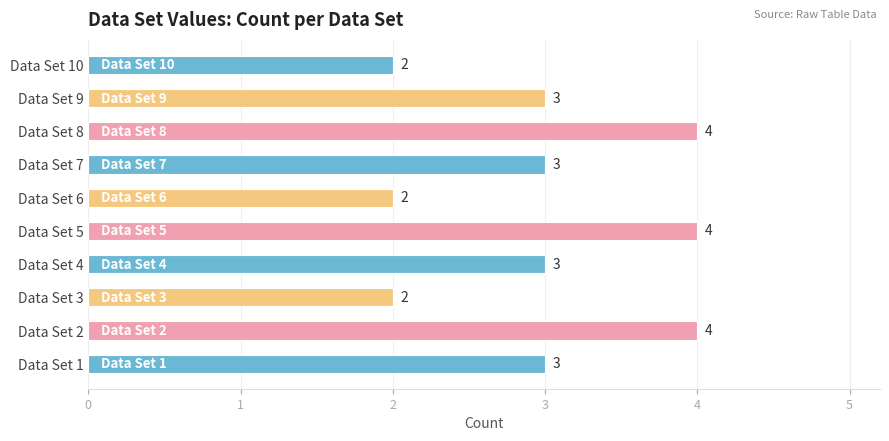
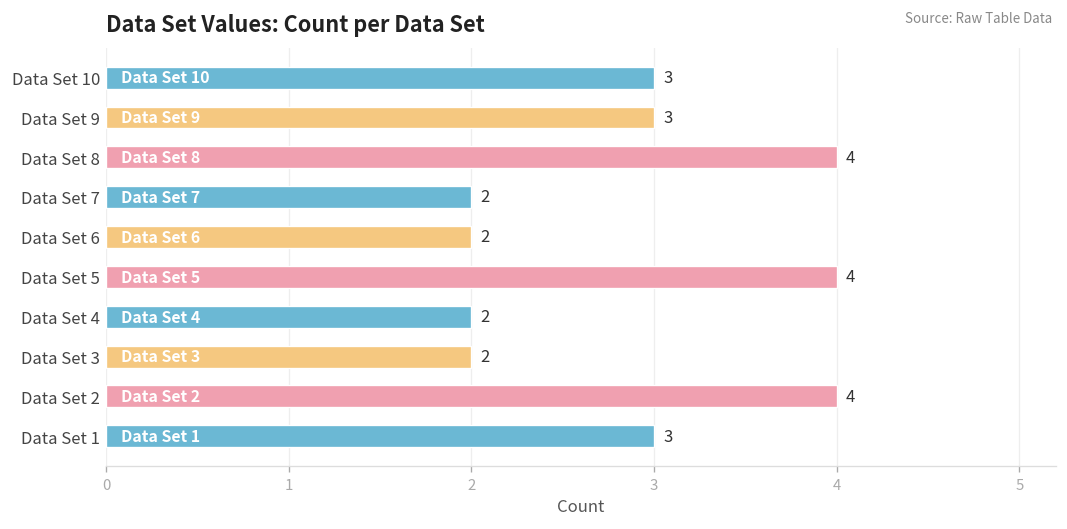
  {
-   "Data Set 10": 2,
+   "Data Set 10": 3,
    "Data Set 9": 3,
    "Data Set 8": 4,
-   "Data Set 7": 3,
+   "Data Set 7": 2,
    "Data Set 6": 2,
    "Data Set 5": 4,
-   "Data Set 4": 3,
+   "Data Set 4": 2,
    "Data Set 3": 2,
    "Data Set 2": 4,
    "Data Set 1": 3
  }
